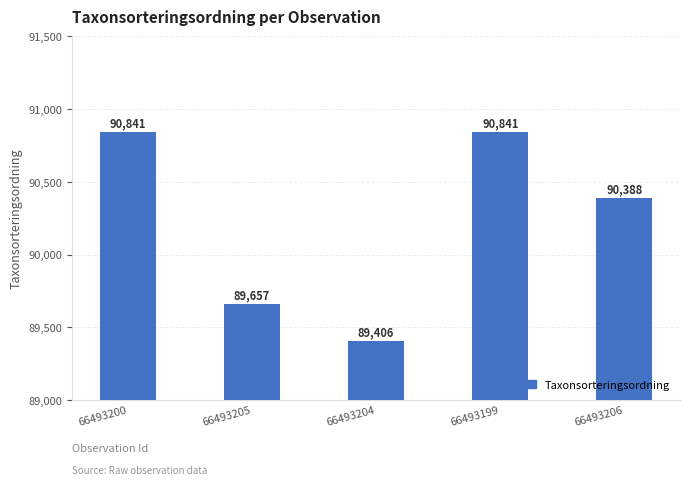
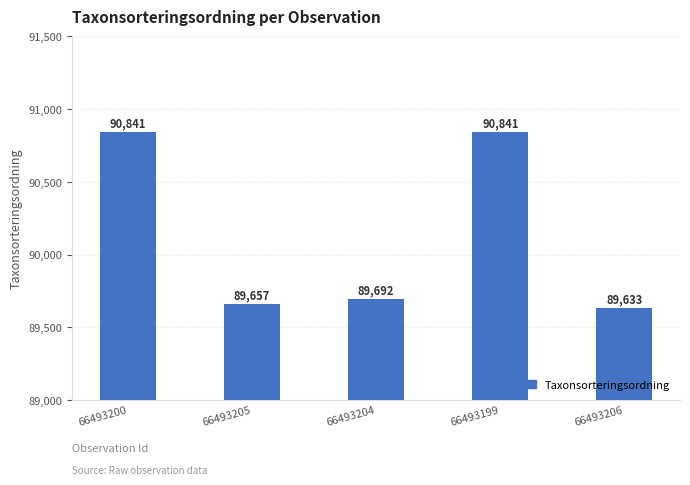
  {
    "66493200": "90,841",
    "66493205": "89,657",
-   "66493204": "89,406",
+   "66493204": "89,692",
    "66493199": "90,841",
-   "66493206": "90,388"
+   "66493206": "89,633"
  }
